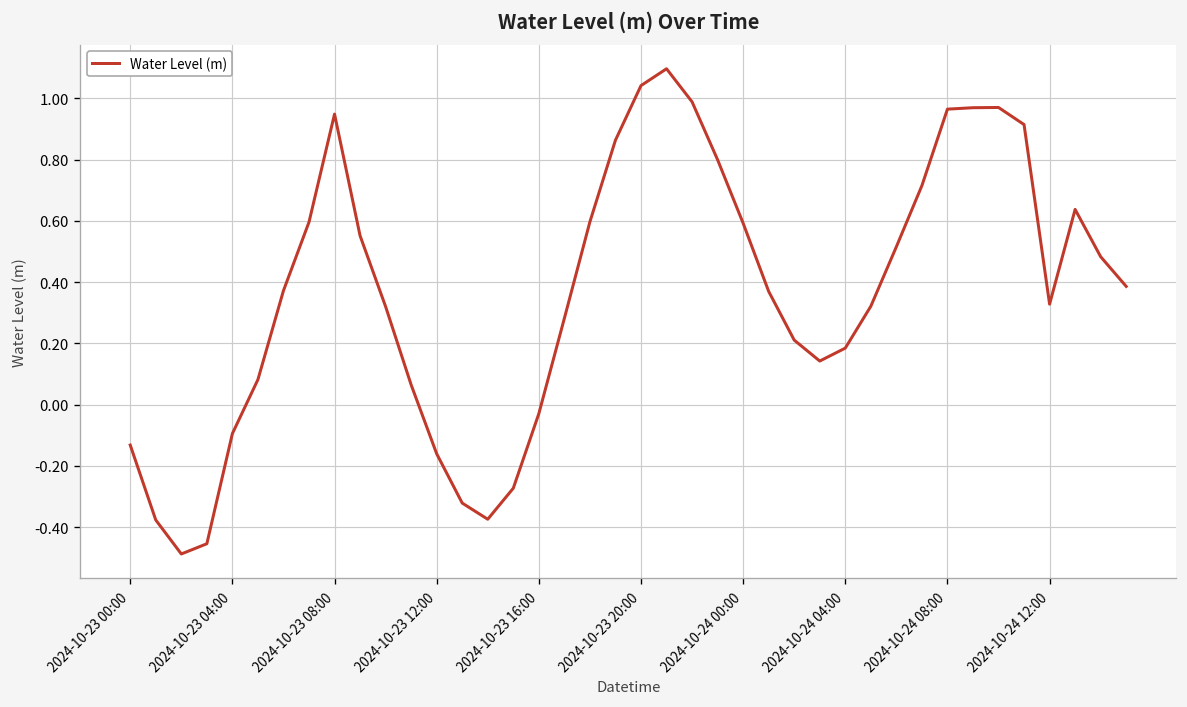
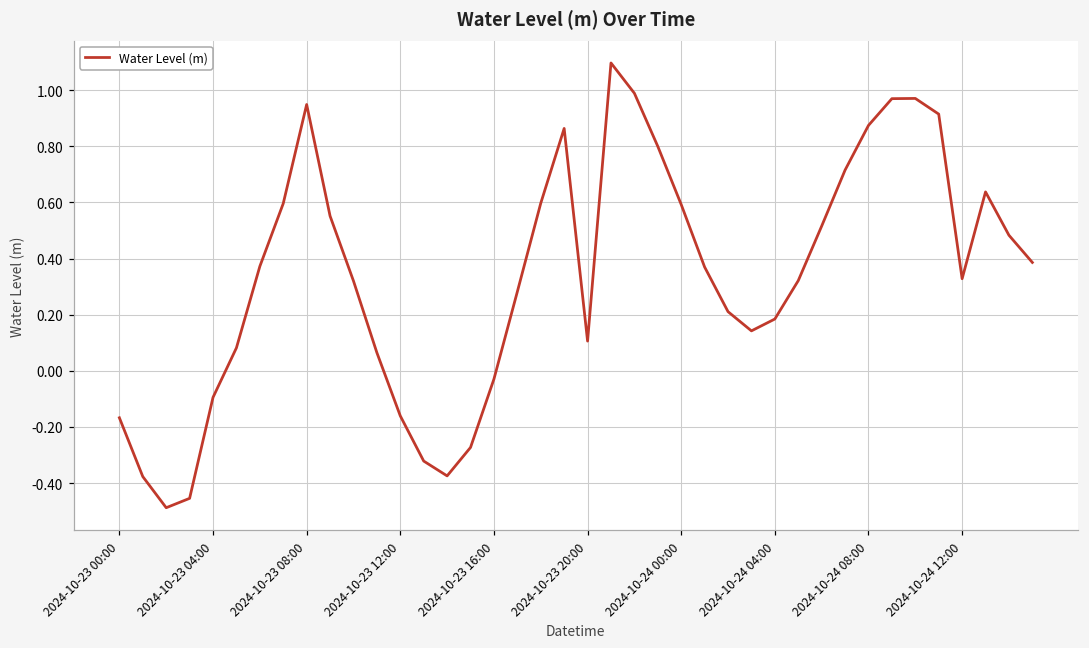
  {
-   "2024-10-23 00:00": -0.13,
+   "2024-10-23 00:00": -0.17,
    "2024-10-23 04:00": -0.09,
    "2024-10-23 08:00": 0.95,
    "2024-10-23 12:00": -0.16,
    "2024-10-23 16:00": -0.03,
-   "2024-10-23 20:00": 1.04,
+   "2024-10-23 20:00": 0.11,
    "2024-10-24 00:00": 0.59,
    "2024-10-24 04:00": 0.18,
-   "2024-10-24 08:00": 0.97,
+   "2024-10-24 08:00": 0.87,
    "2024-10-24 12:00": 0.33
  }
